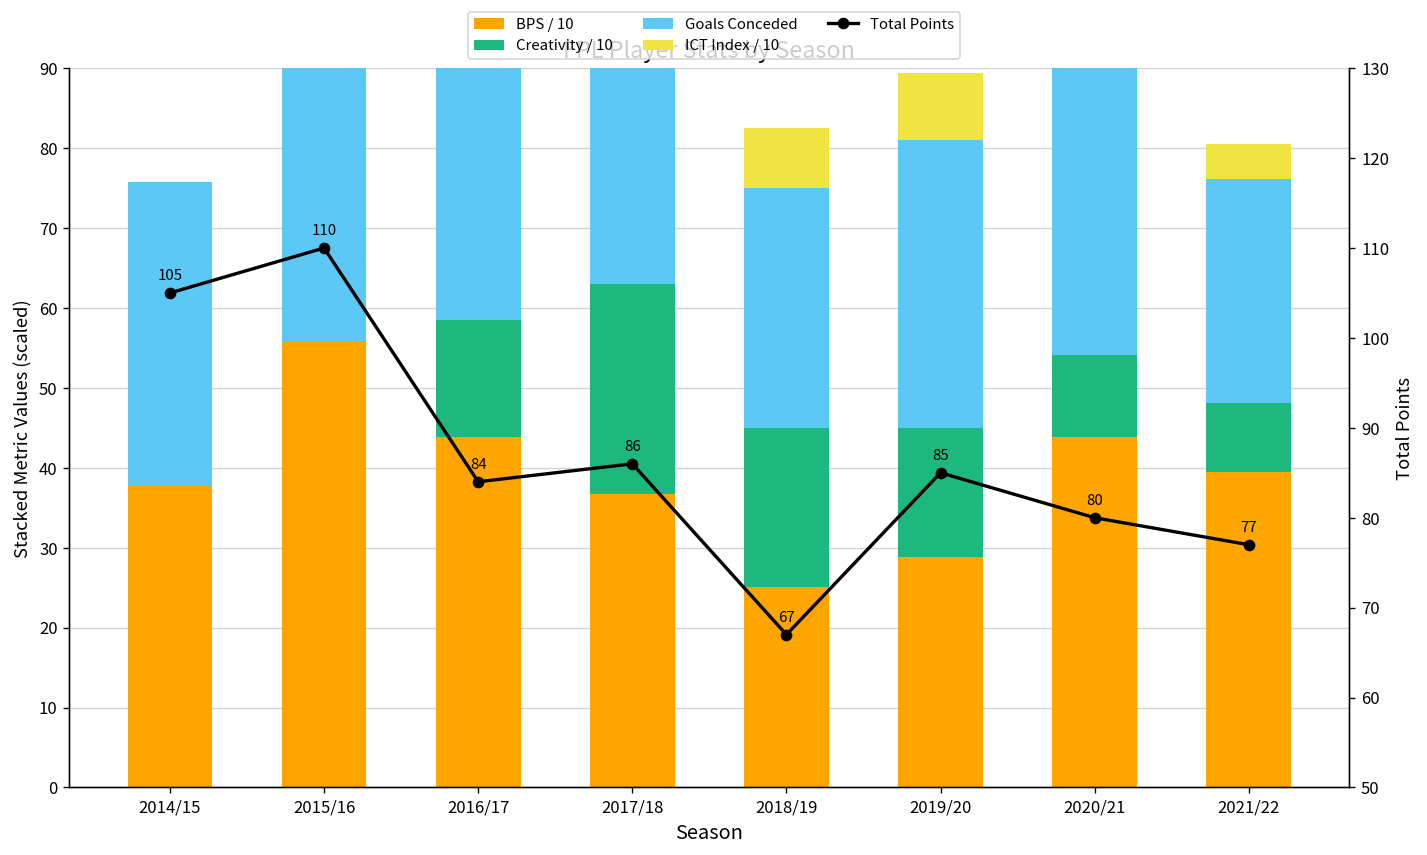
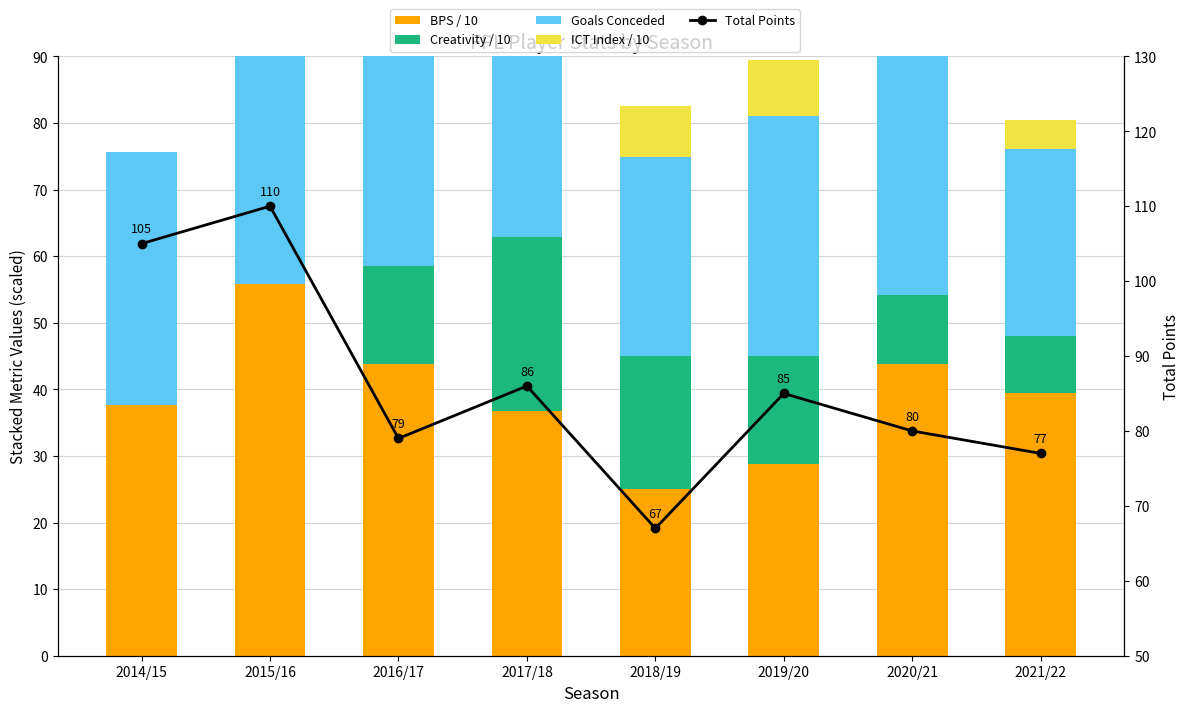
  {
    "Total Points": {
      "2014/15": 105,
      "2015/16": 110,
-     "2016/17": 84,
+     "2016/17": 79,
      "2017/18": 86,
      "2018/19": 67,
      "2019/20": 85,
      "2020/21": 80,
      "2021/22": 77
    }
  }
